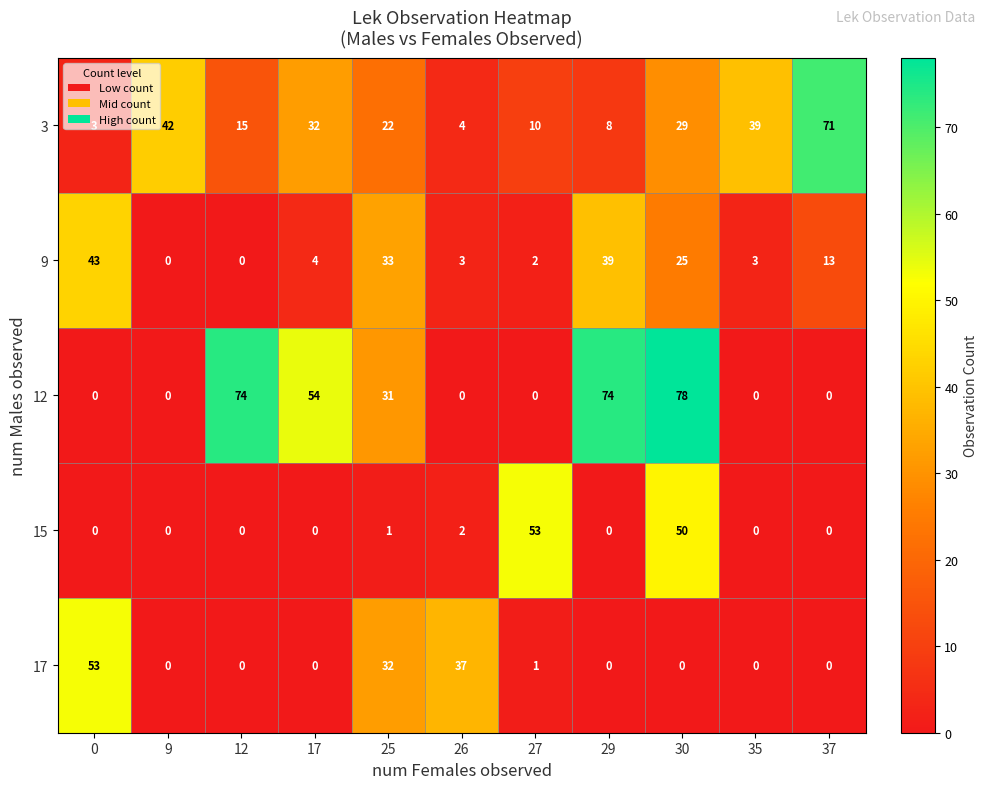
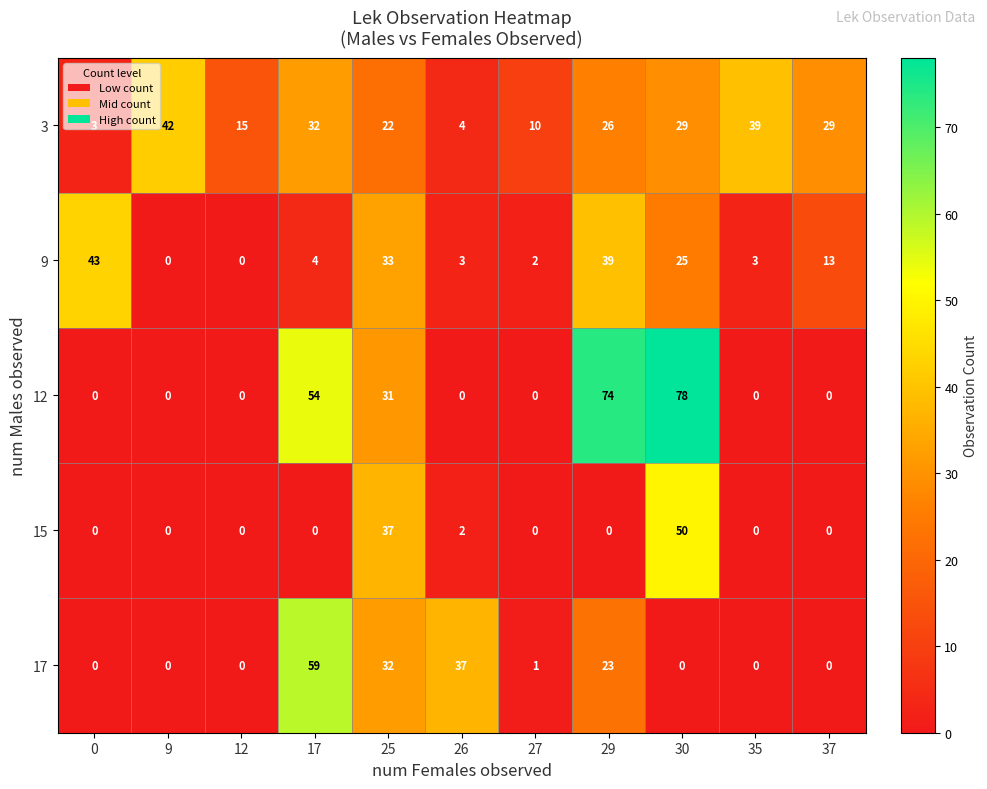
  {
    "3": {
      "9": 42,
      "12": 15,
      "17": 32,
      "25": 22,
      "26": 4,
      "27": 10,
-     "29": 8,
+     "29": 26,
      "30": 29,
      "35": 39,
-     "37": 71
+     "37": 29
    },
    "9": {
      "0": 43,
      "9": 0,
      "12": 0,
      "17": 4,
      "25": 33,
      "26": 3,
      "27": 2,
      "29": 39,
      "30": 25,
      "35": 3,
      "37": 13
    },
    "12": {
      "0": 0,
      "9": 0,
-     "12": 74,
+     "12": 0,
      "17": 54,
      "25": 31,
      "26": 0,
      "27": 0,
      "29": 74,
      "30": 78,
      "35": 0,
      "37": 0
    },
    "15": {
      "0": 0,
      "9": 0,
      "12": 0,
      "17": 0,
-     "25": 1,
+     "25": 37,
      "26": 2,
-     "27": 53,
+     "27": 0,
      "29": 0,
      "30": 50,
      "35": 0,
      "37": 0
    },
    "17": {
-     "0": 53,
+     "0": 0,
      "9": 0,
      "12": 0,
-     "17": 0,
+     "17": 59,
      "25": 32,
      "26": 37,
      "27": 1,
-     "29": 0,
+     "29": 23,
      "30": 0,
      "35": 0,
      "37": 0
    }
  }
